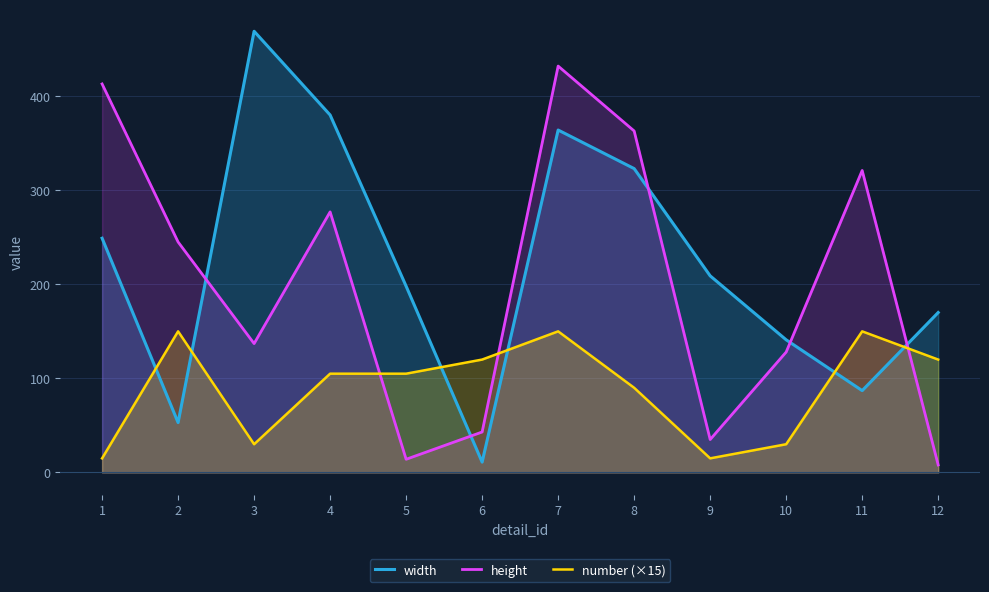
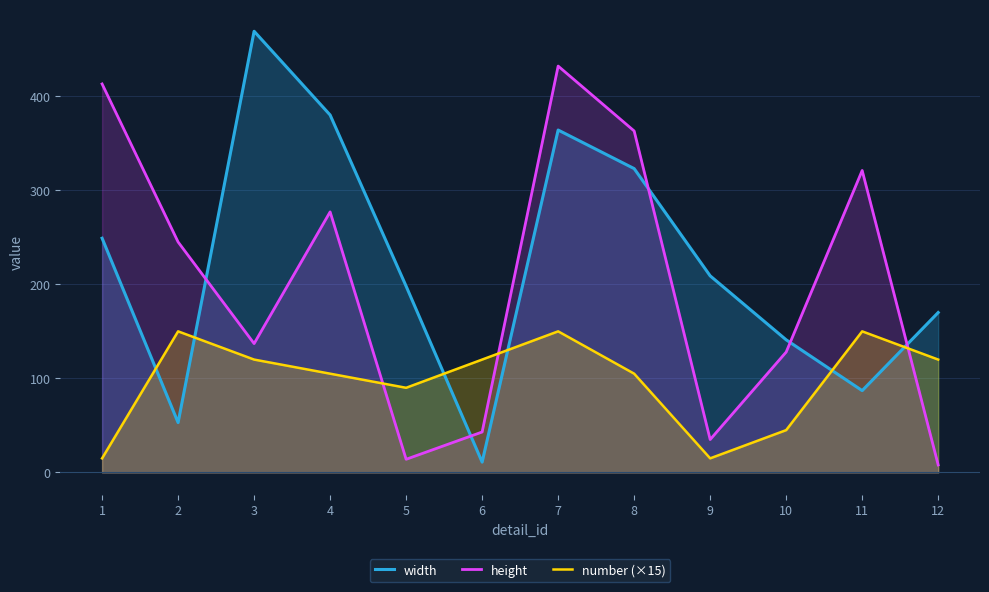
  {
    "width": {
      "1": 250,
      "2": 50,
      "3": 470,
      "4": 380,
      "5": 200,
      "6": 10,
      "7": 360,
      "8": 320,
      "9": 210,
      "10": 140,
      "11": 90,
      "12": 170
    },
    "height": {
      "1": 410,
      "2": 250,
      "3": 140,
      "4": 280,
      "5": 10,
      "6": 40,
      "7": 430,
      "8": 360,
      "9": 40,
      "10": 130,
      "11": 320,
      "12": 10
    },
    "number (×15)": {
      "1": 20,
      "2": 150,
-     "3": 30,
+     "3": 120,
      "4": 110,
-     "5": 110,
+     "5": 90,
      "6": 120,
      "7": 150,
-     "8": 90,
+     "8": 110,
      "9": 20,
-     "10": 30,
+     "10": 50,
      "11": 150,
      "12": 120
    }
  }
